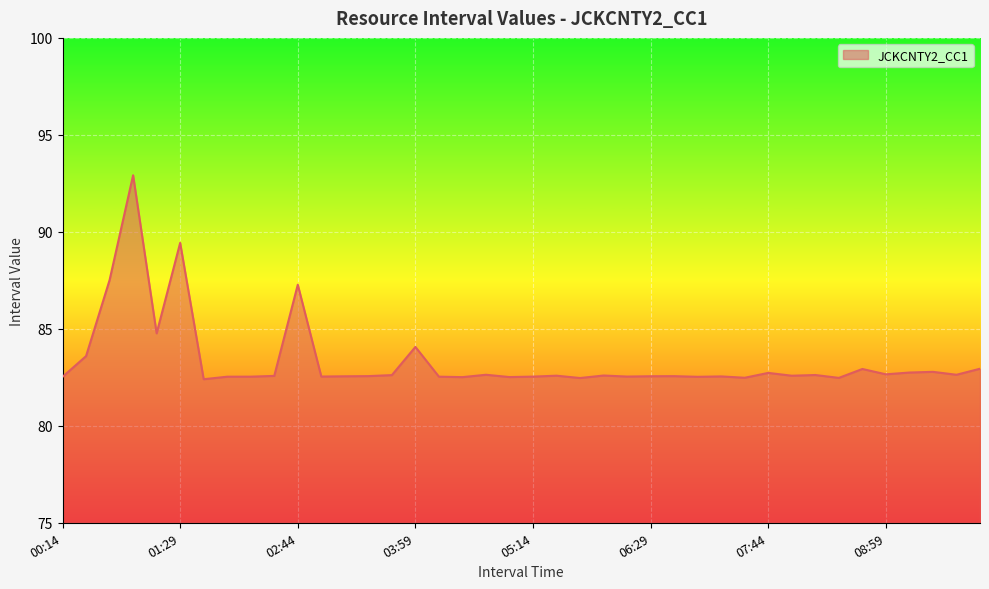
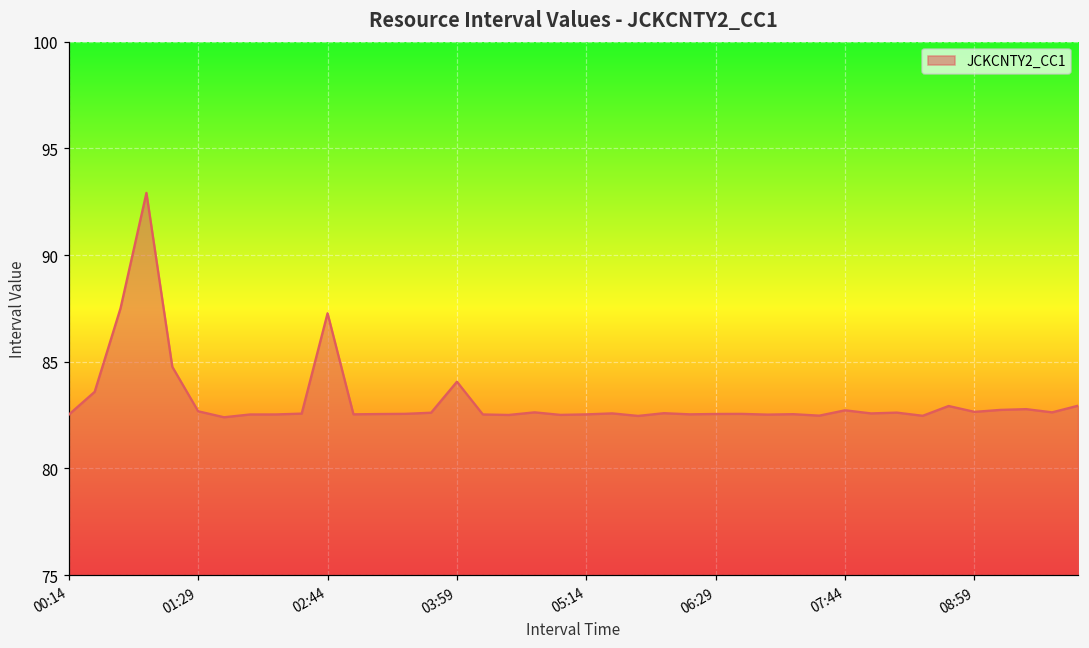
  {
    "00:14": 82.5,
-   "01:29": 89.4,
+   "01:29": 82.7,
    "02:44": 87.3,
    "03:59": 84.1,
    "05:14": 82.5,
    "06:29": 82.6,
    "07:44": 82.7,
    "08:59": 82.7
  }
